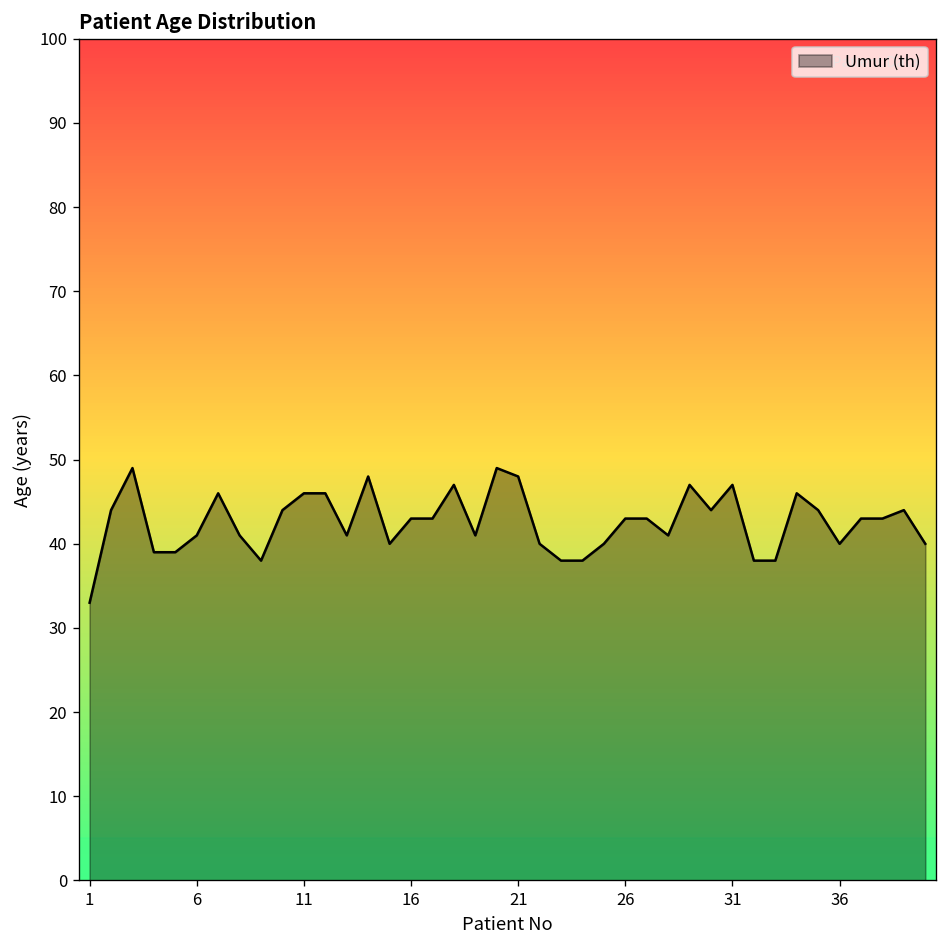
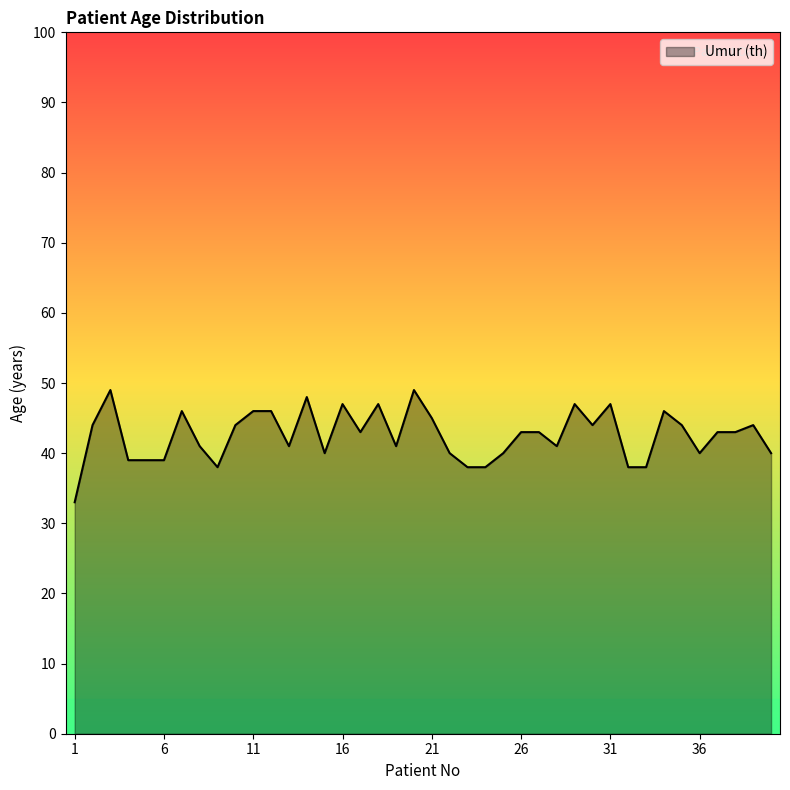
  {
    "1": 33,
-   "6": 41,
+   "6": 39,
    "11": 46,
-   "16": 43,
-   "21": 48,
+   "16": 47,
+   "21": 45,
    "26": 43,
    "31": 47,
    "36": 40
  }
